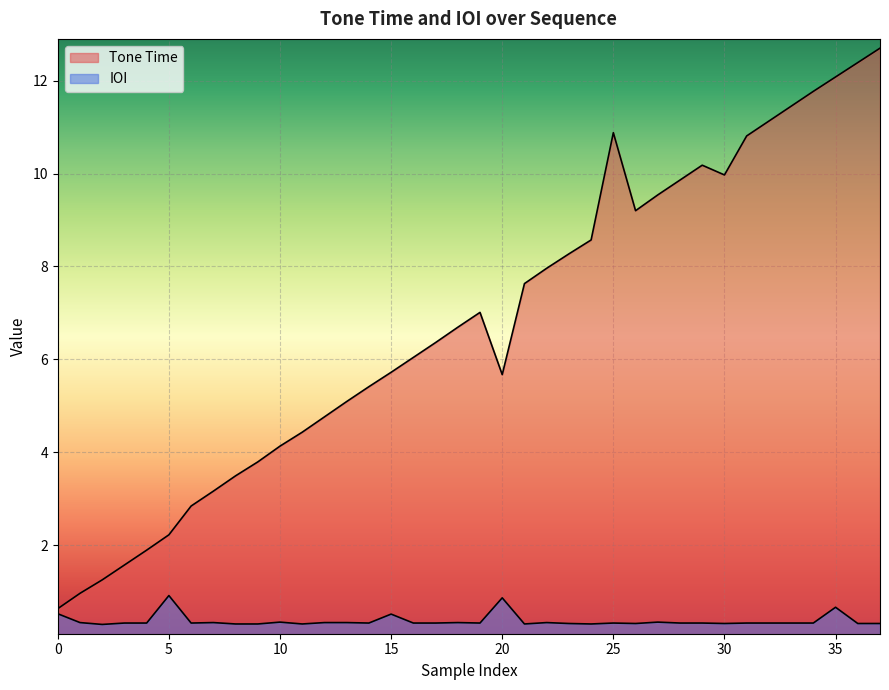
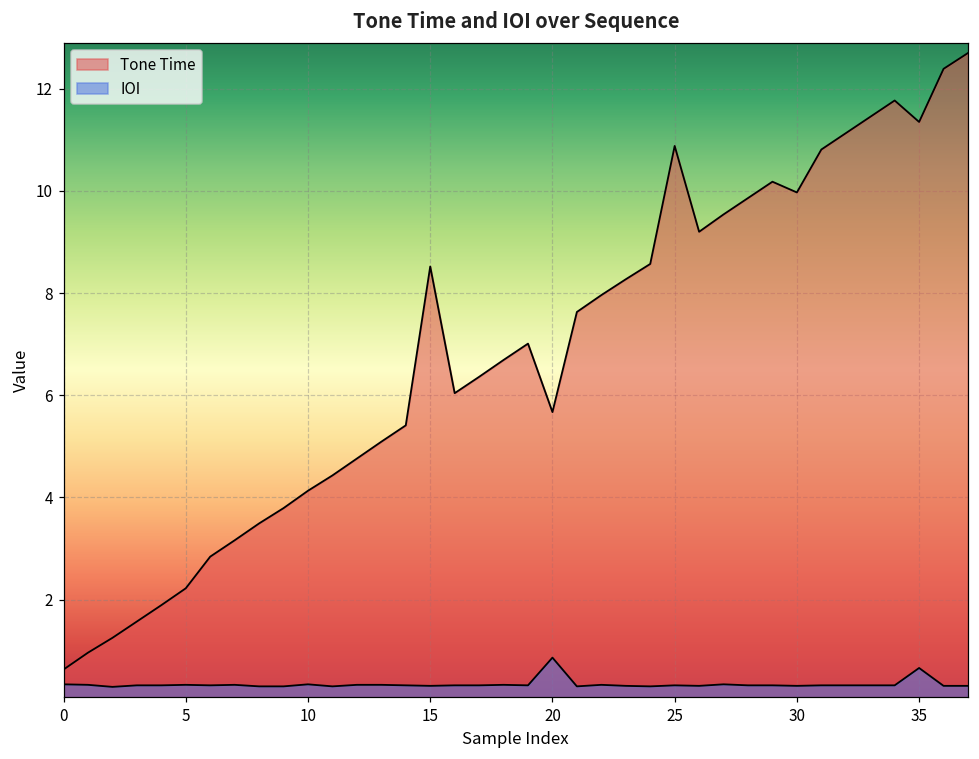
  {
    "Tone Time": {
      "0": 0.6,
      "5": 2.2,
      "10": 4.1,
-     "15": 5.7,
+     "15": 8.5,
      "20": 5.7,
      "25": 10.9,
      "30": 10.0,
-     "35": 12.1
+     "35": 11.4
    },
    "IOI": {
-     "0": 0.5,
-     "5": 0.9,
+     "0": 0.3,
+     "5": 0.3,
      "10": 0.3,
-     "15": 0.5,
+     "15": 0.3,
      "20": 0.9,
      "25": 0.3,
      "30": 0.3,
      "35": 0.7
    }
  }
